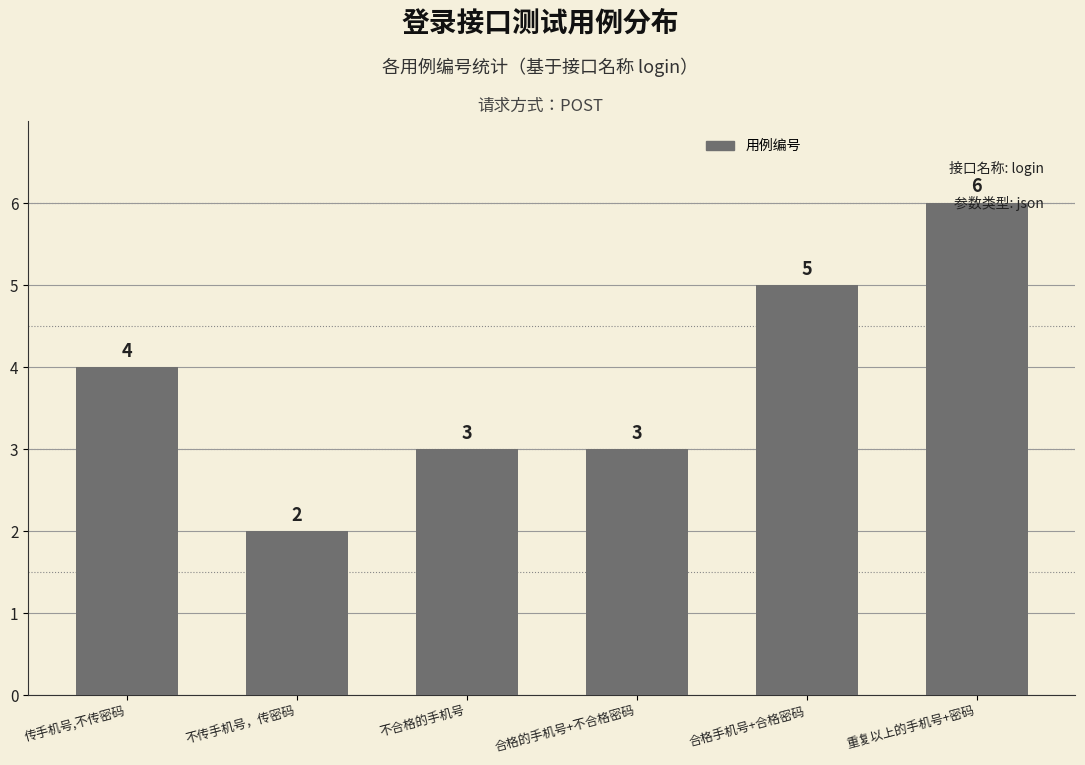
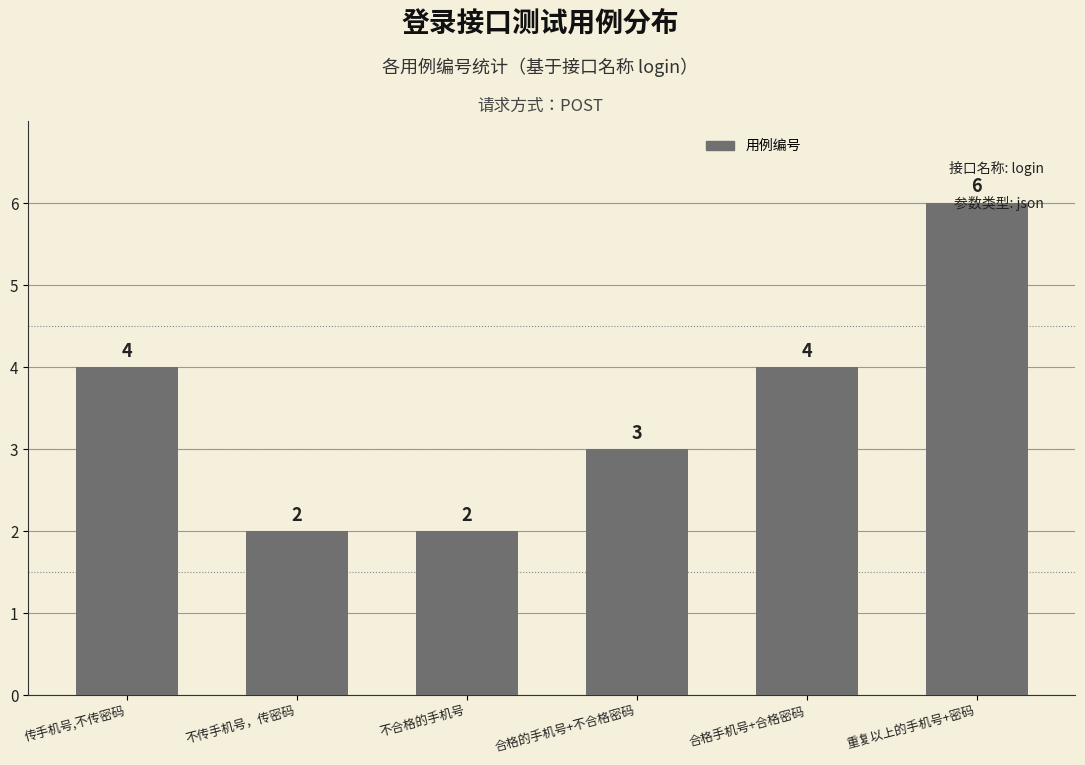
  {
    "传手机号,不传密码": 4,
    "不传手机号，传密码": 2,
-   "不合格的手机号": 3,
+   "不合格的手机号": 2,
    "合格的手机号+不合格密码": 3,
-   "合格手机号+合格密码": 5,
+   "合格手机号+合格密码": 4,
    "重复以上的手机号+密码": 6
  }
